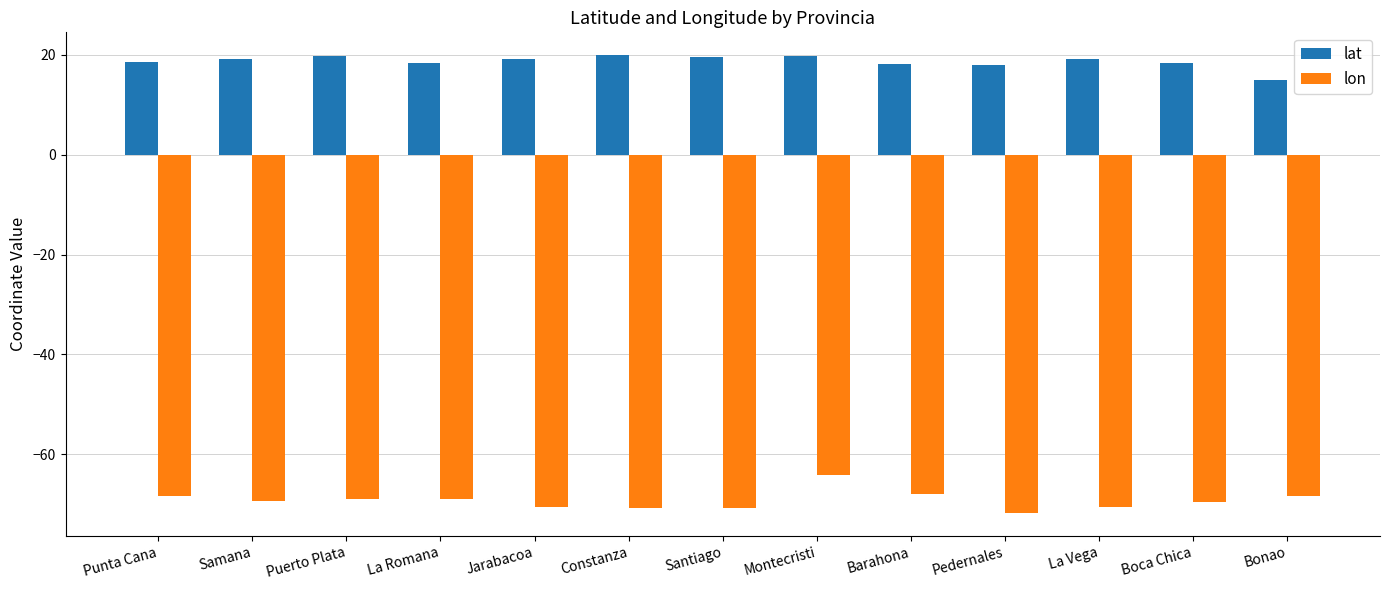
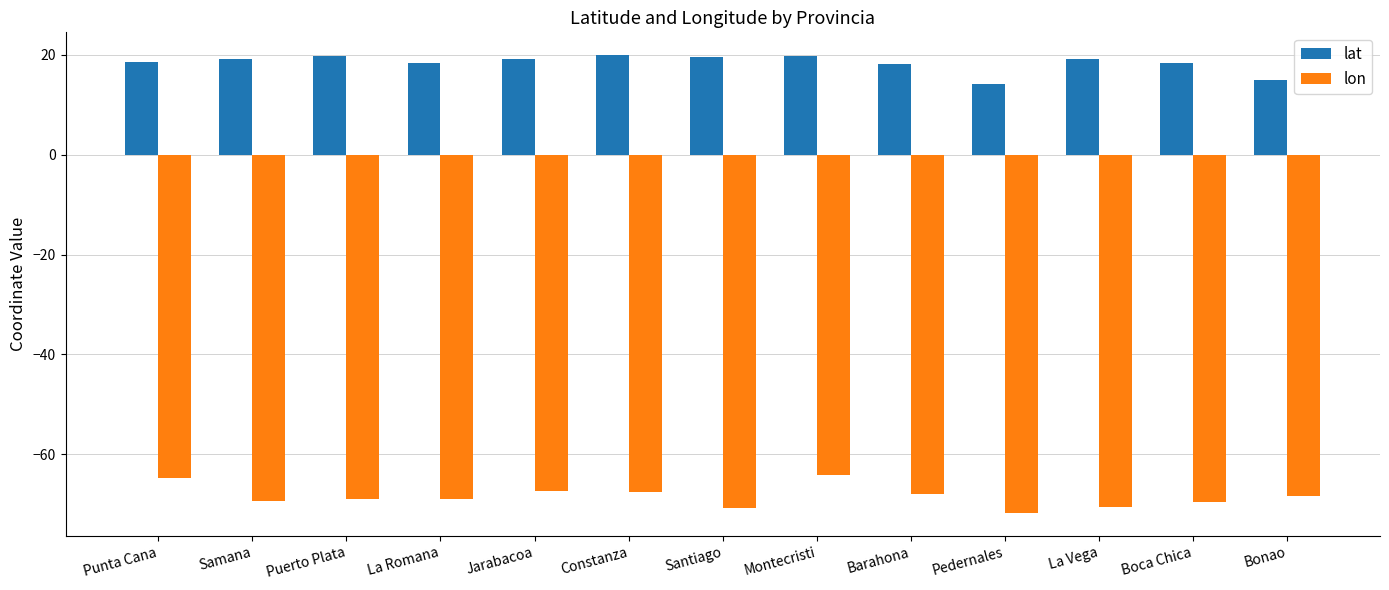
  {
    "lat": {
      "Punta Cana": 19,
      "Samana": 19,
      "Puerto Plata": 20,
      "La Romana": 18,
      "Jarabacoa": 19,
      "Constanza": 20,
      "Santiago": 19,
      "Montecristi": 20,
      "Barahona": 18,
-     "Pedernales": 18,
+     "Pedernales": 14,
      "La Vega": 19,
      "Boca Chica": 18,
      "Bonao": 15
    },
    "lon": {
-     "Punta Cana": -68,
+     "Punta Cana": -65,
      "Samana": -69,
      "Puerto Plata": -69,
      "La Romana": -69,
-     "Jarabacoa": -71,
-     "Constanza": -71,
+     "Jarabacoa": -67,
+     "Constanza": -67,
      "Santiago": -71,
      "Montecristi": -64,
      "Barahona": -68,
      "Pedernales": -72,
      "La Vega": -71,
      "Boca Chica": -70,
      "Bonao": -68
    }
  }
